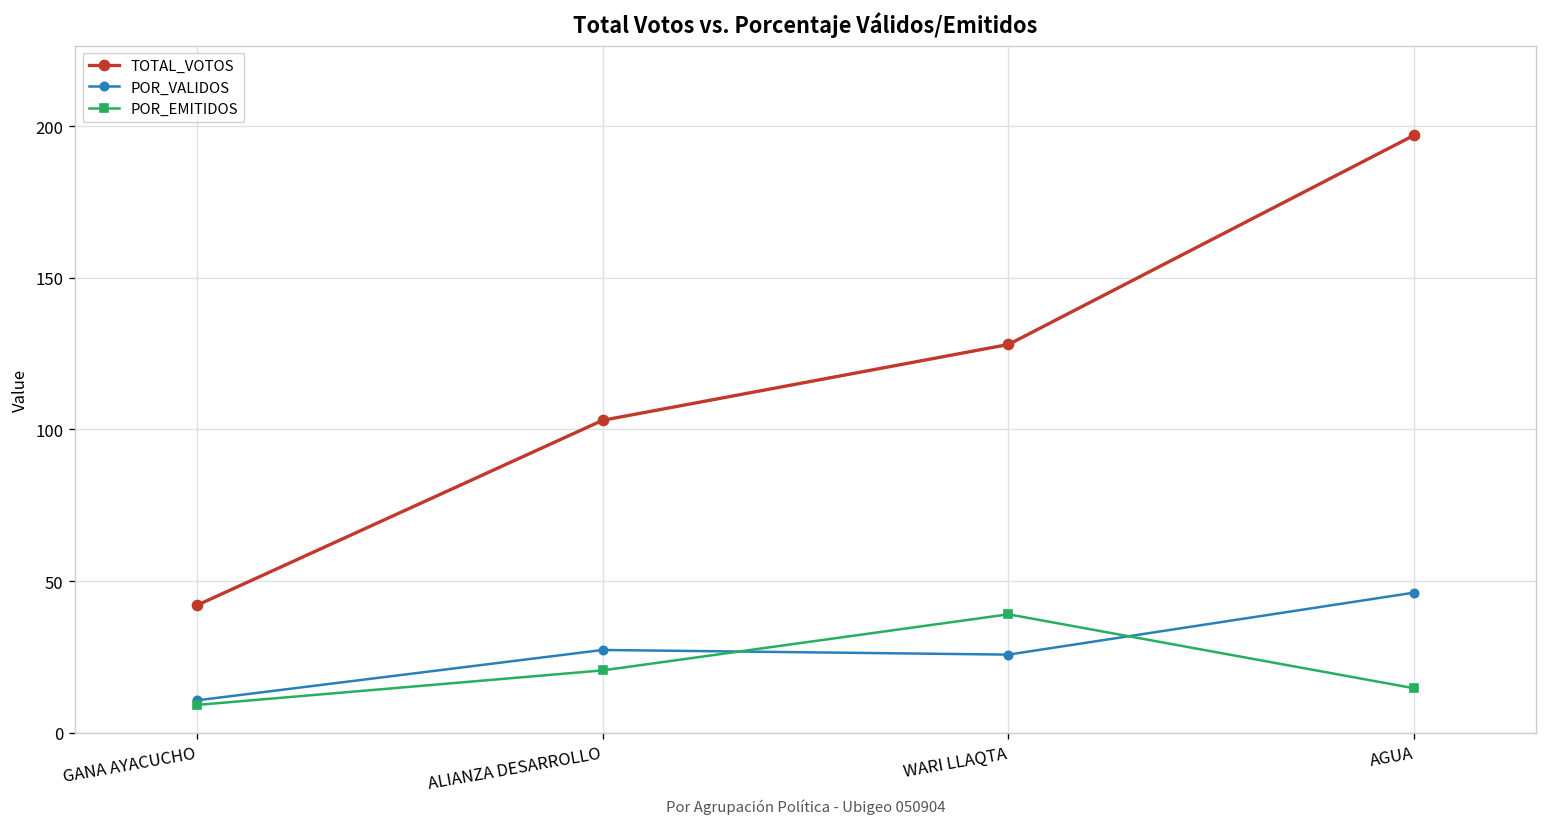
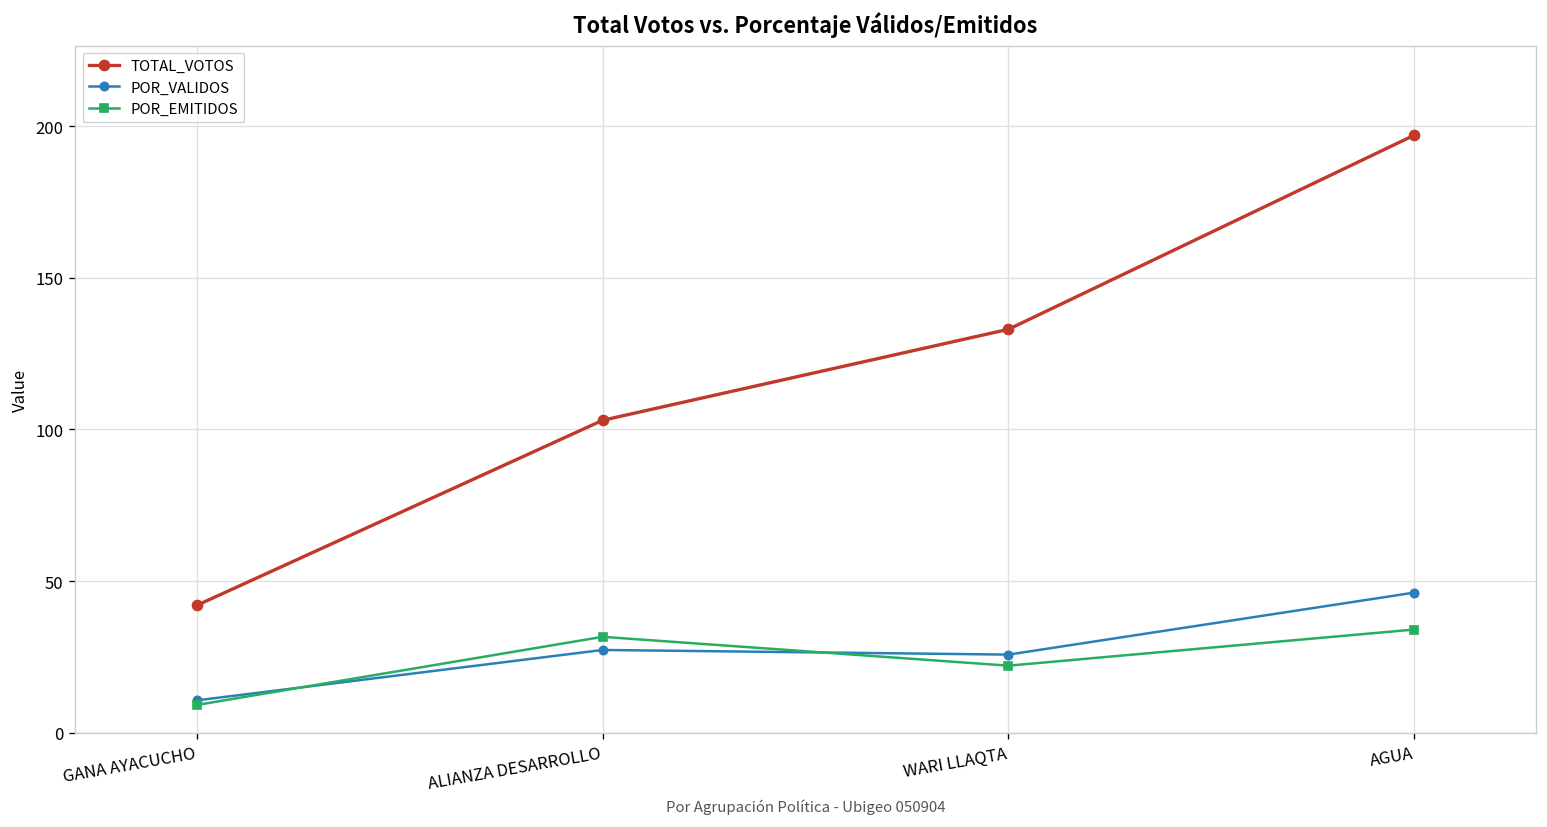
  {
    "TOTAL_VOTOS": {
      "GANA AYACUCHO": 42,
      "ALIANZA DESARROLLO": 103,
-     "WARI LLAQTA": 128,
+     "WARI LLAQTA": 133,
      "AGUA": 197
    },
    "POR_VALIDOS": {
      "GANA AYACUCHO": 11,
      "ALIANZA DESARROLLO": 27,
      "WARI LLAQTA": 26,
      "AGUA": 46
    },
    "POR_EMITIDOS": {
      "GANA AYACUCHO": 9,
-     "ALIANZA DESARROLLO": 21,
-     "WARI LLAQTA": 39,
-     "AGUA": 15
+     "ALIANZA DESARROLLO": 32,
+     "WARI LLAQTA": 22,
+     "AGUA": 34
    }
  }
